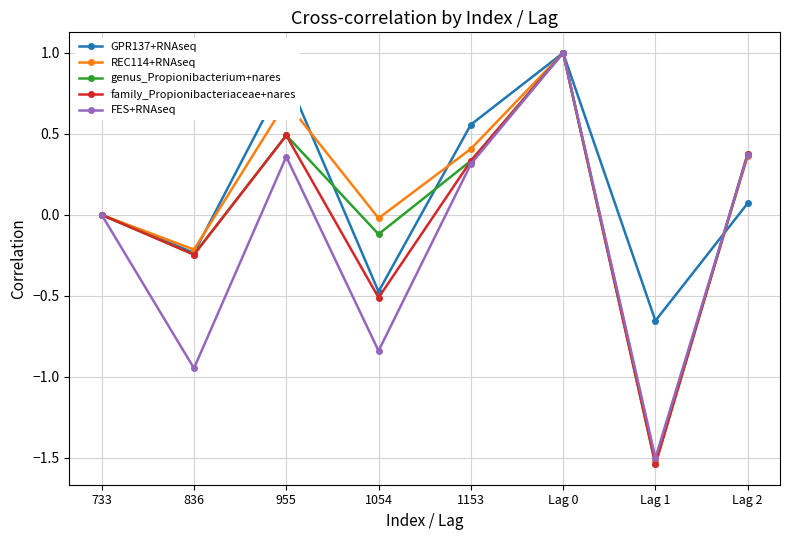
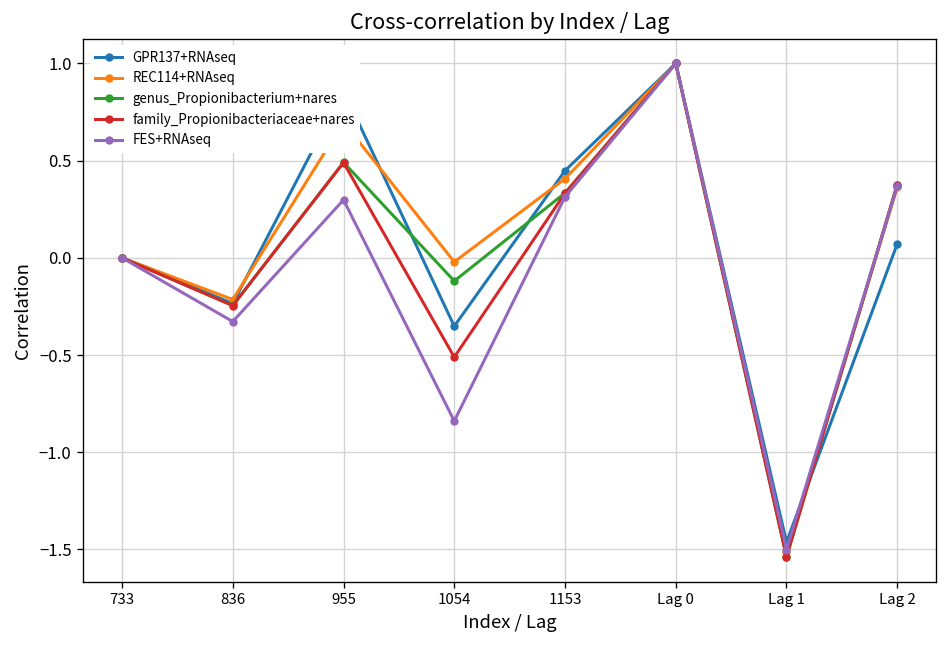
  {
    "GPR137+RNAseq": {
-     "1054": -0.47,
-     "1153": 0.56,
-     "Lag 1": -0.65,
+     "1054": -0.35,
+     "1153": 0.45,
+     "Lag 1": -1.46,
      "Lag 2": 0.07
    },
    "REC114+RNAseq": {
      "836": -0.21,
      "1054": -0.02,
      "1153": 0.41
    },
    "genus_Propionibacterium+nares": {
      "1054": -0.12
    },
    "family_Propionibacteriaceae+nares": {
      "1054": -0.51
    },
    "FES+RNAseq": {
-     "836": -0.95,
-     "955": 0.36,
+     "836": -0.33,
+     "955": 0.30,
      "1054": -0.84,
      "1153": 0.31
    }
  }
